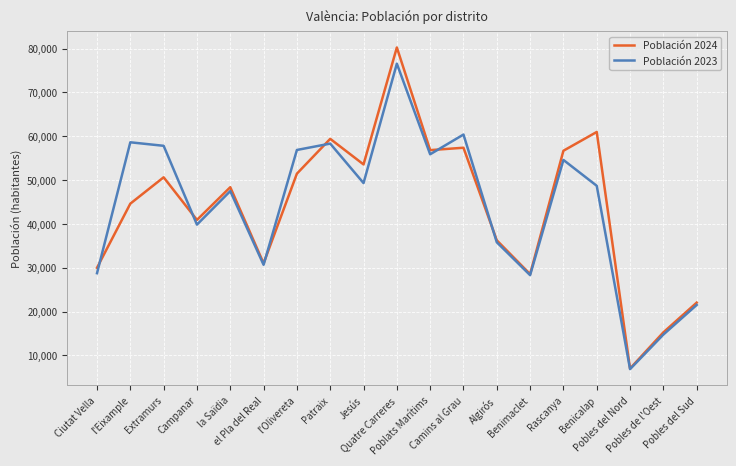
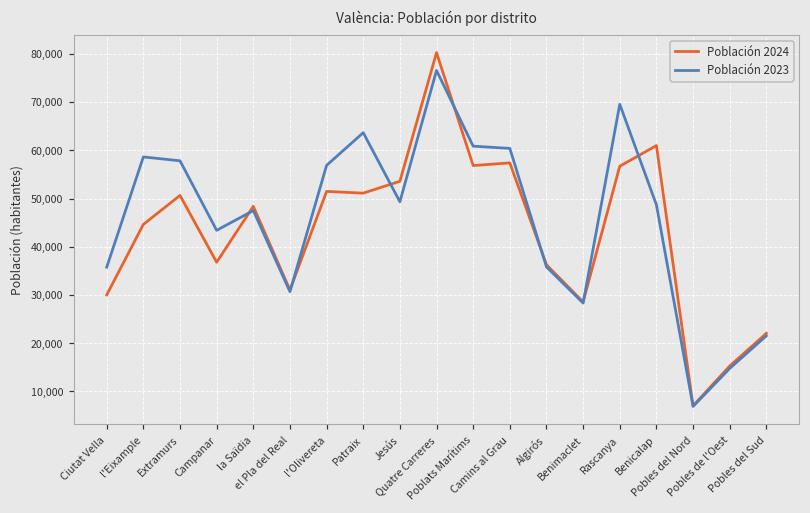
  {
    "Población 2024": {
      "Ciutat Vella": "30,000",
      "l'Eixample": "45,000",
      "Extramurs": "51,000",
-     "Campanar": "41,000",
+     "Campanar": "37,000",
      "la Saïdia": "48,000",
      "l'Olivereta": "51,000",
-     "Patraix": "59,000",
+     "Patraix": "51,000",
      "Jesús": "54,000",
      "Quatre Carreres": "80,000",
      "Poblats Marítims": "57,000",
      "Camins al Grau": "57,000",
      "Rascanya": "57,000",
      "Benicalap": "61,000"
    },
    "Población 2023": {
-     "Ciutat Vella": "29,000",
+     "Ciutat Vella": "36,000",
      "l'Eixample": "59,000",
      "Extramurs": "58,000",
-     "Campanar": "40,000",
+     "Campanar": "43,000",
      "la Saïdia": "47,000",
      "l'Olivereta": "57,000",
-     "Patraix": "58,000",
+     "Patraix": "64,000",
      "Jesús": "49,000",
      "Quatre Carreres": "77,000",
-     "Poblats Marítims": "56,000",
+     "Poblats Marítims": "61,000",
      "Camins al Grau": "60,000",
-     "Rascanya": "55,000",
+     "Rascanya": "70,000",
      "Benicalap": "49,000"
    }
  }
